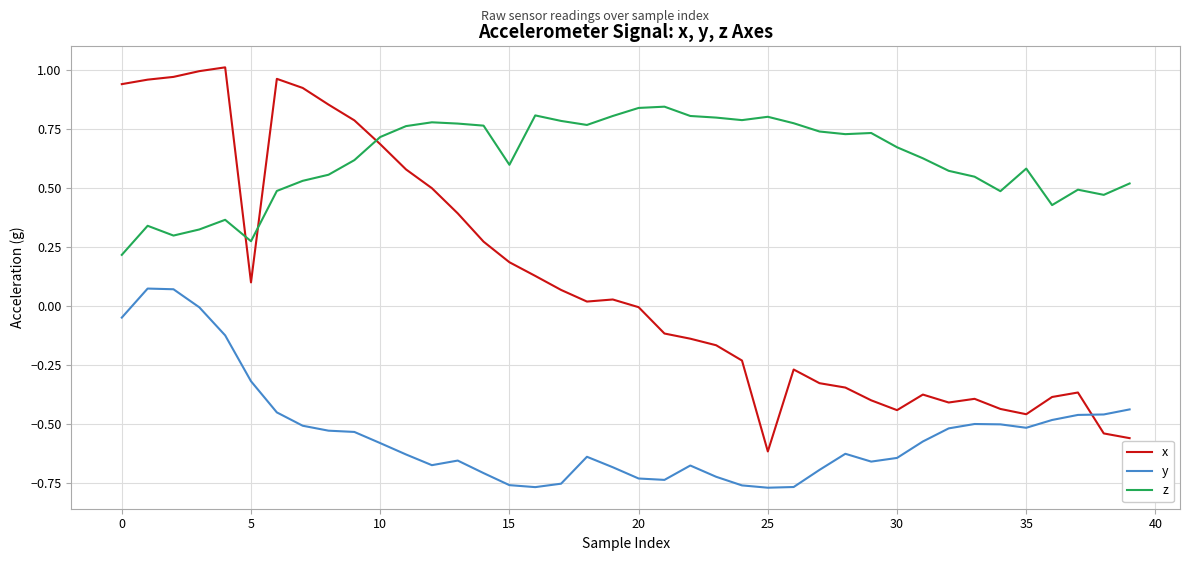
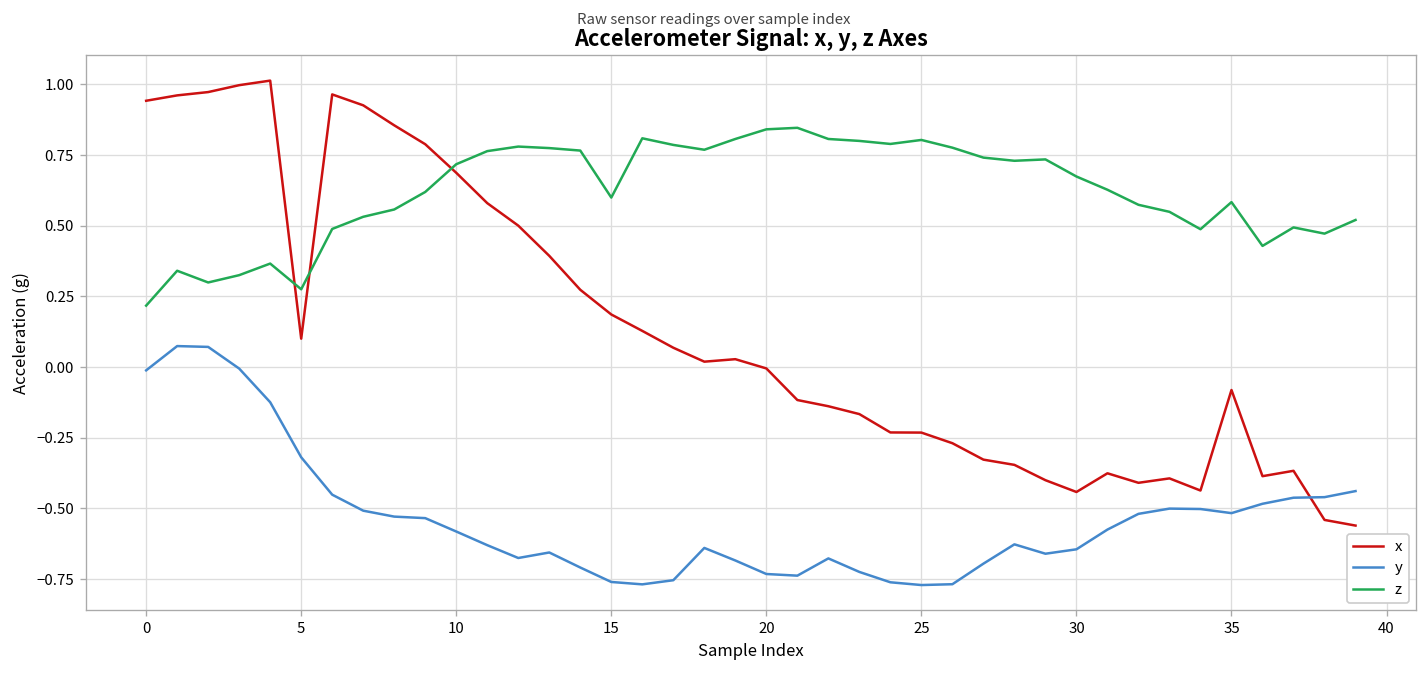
  {
    "x": {
      "0": 0.94,
      "5": 0.10,
      "10": 0.69,
      "15": 0.19,
      "20": -0.01,
-     "25": -0.62,
+     "25": -0.23,
      "30": -0.44,
-     "35": -0.46
+     "35": -0.08
    },
    "y": {
-     "0": -0.05,
+     "0": -0.01,
      "5": -0.32,
      "10": -0.58,
      "15": -0.76,
      "20": -0.73,
      "25": -0.77,
      "30": -0.65,
      "35": -0.52
    },
    "z": {
      "0": 0.22,
      "5": 0.27,
      "10": 0.72,
      "15": 0.60,
      "20": 0.84,
      "25": 0.80,
      "30": 0.67,
      "35": 0.58
    }
  }
